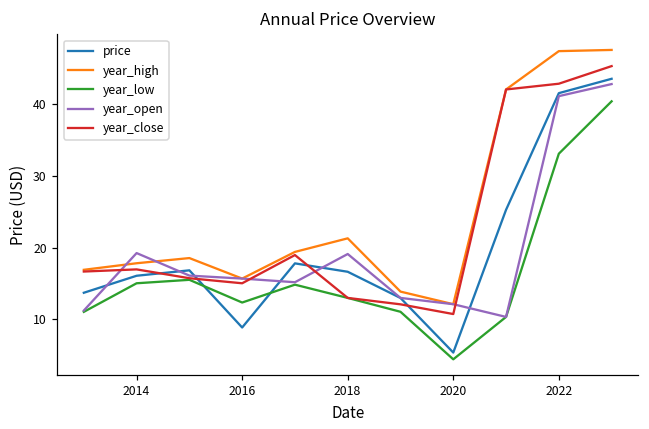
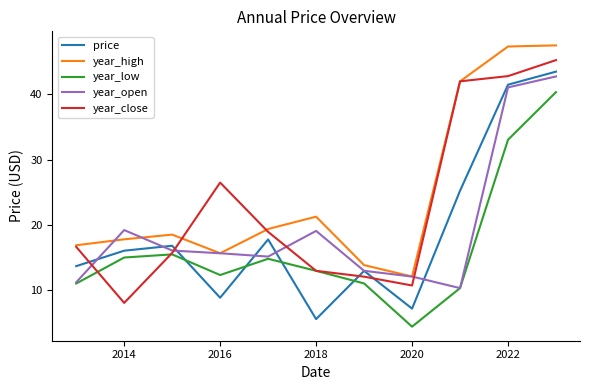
  {
    "price": {
      "2014": 16,
      "2016": 9,
-     "2018": 17,
-     "2020": 5,
+     "2018": 6,
+     "2020": 7,
      "2022": 41
    },
    "year_high": {
      "2014": 18,
      "2018": 21,
      "2022": 47
    },
    "year_low": {
      "2014": 15,
      "2016": 12,
      "2020": 4,
      "2022": 33
    },
    "year_open": {
      "2014": 19,
      "2018": 19,
      "2022": 41
    },
    "year_close": {
-     "2014": 17,
-     "2016": 15,
+     "2014": 8,
+     "2016": 27,
      "2020": 11,
      "2022": 43
    }
  }
